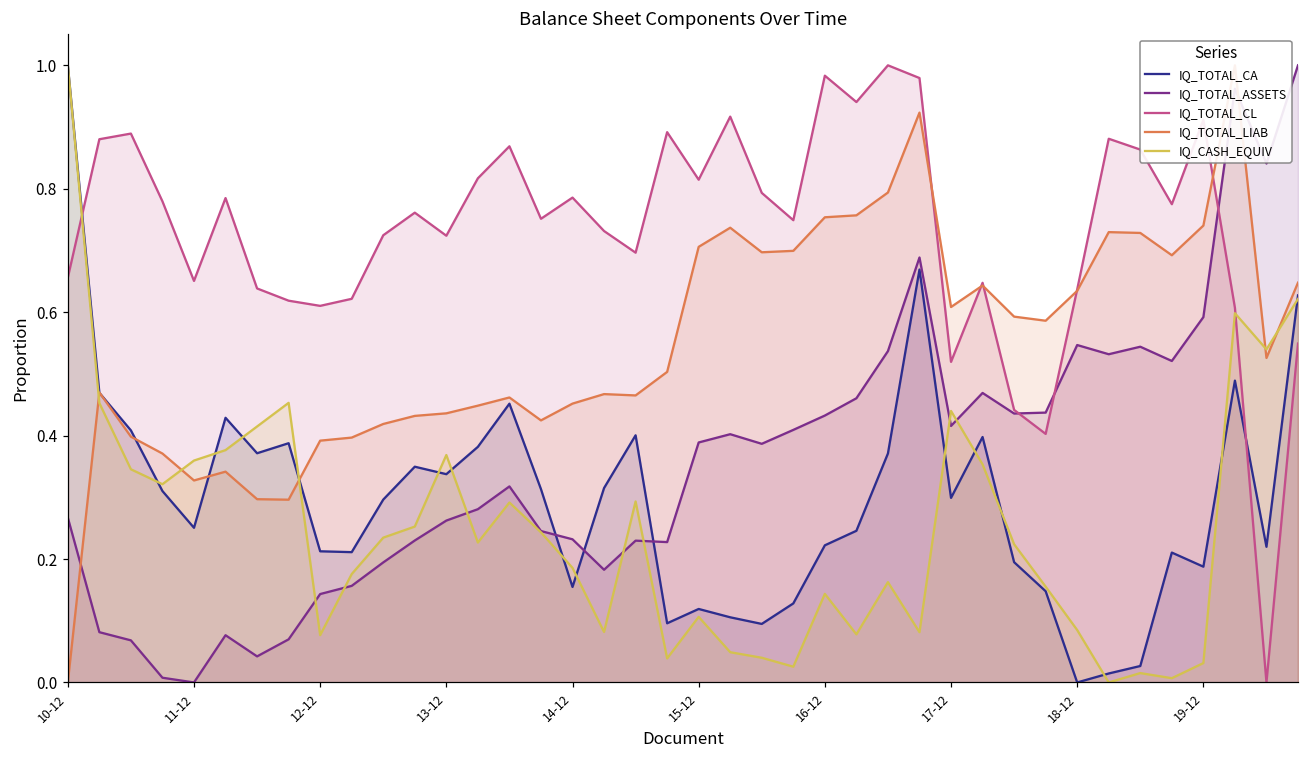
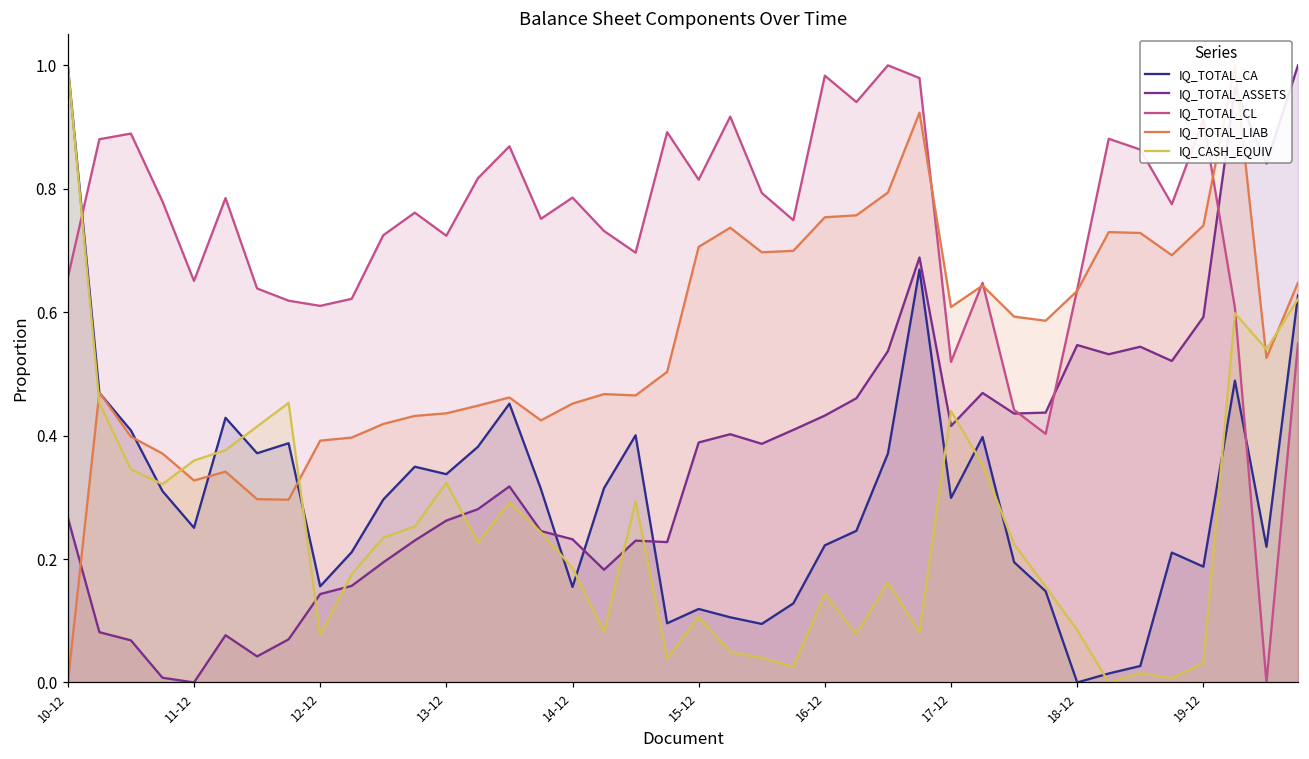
  {
    "IQ_TOTAL_CA": {
      "11-12": 0.25,
-     "12-12": 0.21,
+     "12-12": 0.16,
      "13-12": 0.34,
      "14-12": 0.15,
      "15-12": 0.12,
      "16-12": 0.22,
      "17-12": 0.30,
      "18-12": 0.00,
      "19-12": 0.19
    },
    "IQ_TOTAL_ASSETS": {
      "10-12": 0.27,
      "11-12": 0.00,
      "12-12": 0.14,
      "13-12": 0.26,
      "14-12": 0.23,
      "15-12": 0.39,
      "16-12": 0.43,
      "17-12": 0.42,
      "18-12": 0.55,
      "19-12": 0.59
    },
    "IQ_TOTAL_CL": {
      "10-12": 0.66,
      "11-12": 0.65,
      "12-12": 0.61,
      "13-12": 0.72,
      "14-12": 0.79,
      "15-12": 0.81,
      "16-12": 0.98,
      "17-12": 0.52
    },
    "IQ_TOTAL_LIAB": {
      "10-12": 0.00,
      "11-12": 0.33,
      "12-12": 0.39,
      "13-12": 0.44,
      "14-12": 0.45,
      "15-12": 0.71,
      "16-12": 0.75,
      "17-12": 0.61,
      "19-12": 0.74
    },
    "IQ_CASH_EQUIV": {
      "11-12": 0.36,
      "12-12": 0.08,
-     "13-12": 0.37,
+     "13-12": 0.32,
      "14-12": 0.19,
      "15-12": 0.11,
      "16-12": 0.14,
      "17-12": 0.44,
      "18-12": 0.08,
      "19-12": 0.03
    }
  }
